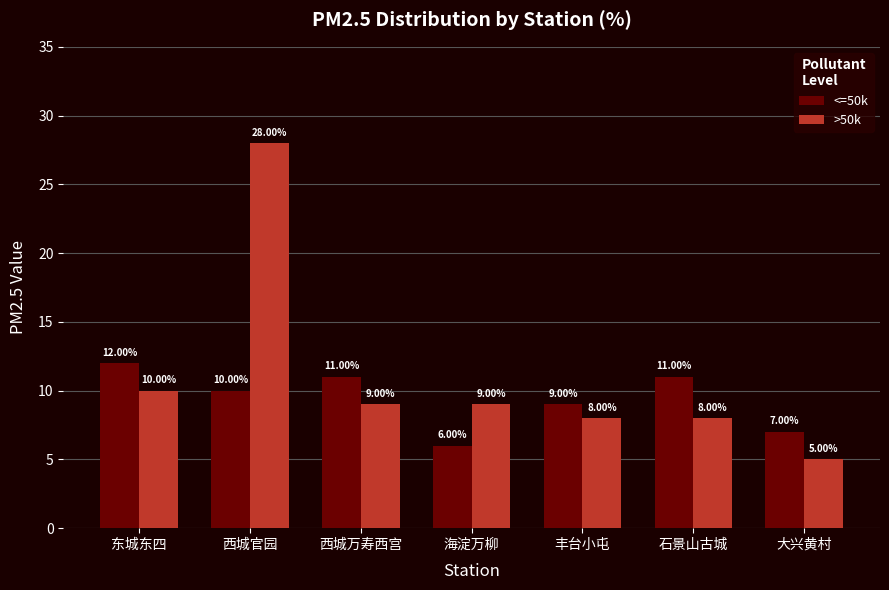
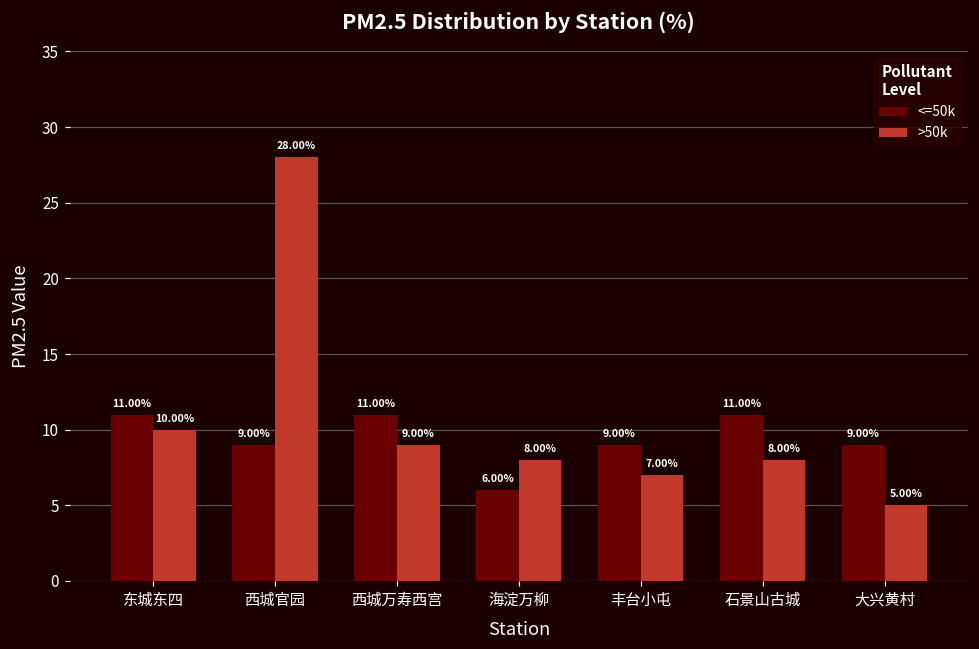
  {
    "<=50k": {
-     "东城东四": "12.00%",
-     "西城官园": "10.00%",
+     "东城东四": "11.00%",
+     "西城官园": "9.00%",
      "西城万寿西宫": "11.00%",
      "海淀万柳": "6.00%",
      "丰台小屯": "9.00%",
      "石景山古城": "11.00%",
-     "大兴黄村": "7.00%"
+     "大兴黄村": "9.00%"
    },
    ">50k": {
      "东城东四": "10.00%",
      "西城官园": "28.00%",
      "西城万寿西宫": "9.00%",
-     "海淀万柳": "9.00%",
-     "丰台小屯": "8.00%",
+     "海淀万柳": "8.00%",
+     "丰台小屯": "7.00%",
      "石景山古城": "8.00%",
      "大兴黄村": "5.00%"
    }
  }
